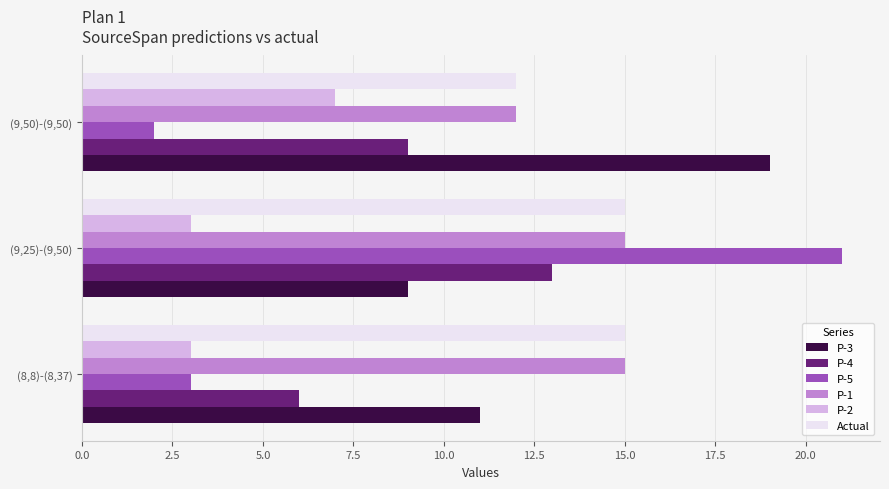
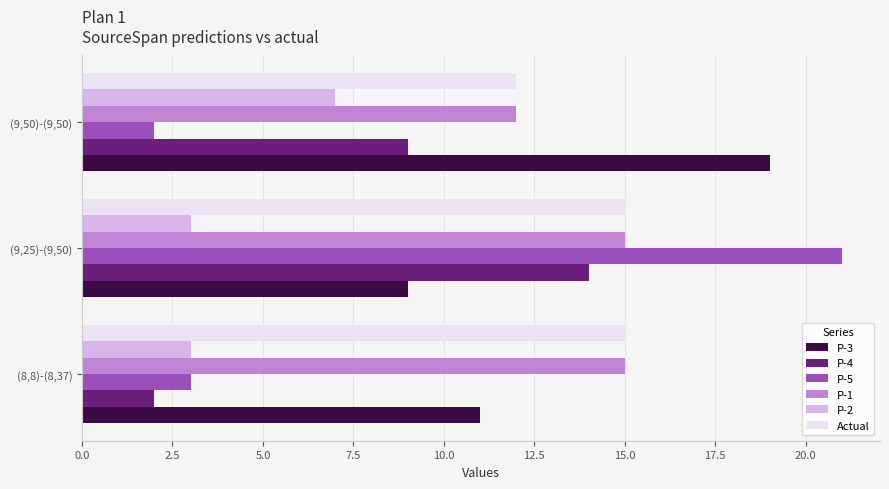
  {
    "P-3": {
      "(9,50)-(9,50)": 19,
      "(9,25)-(9,50)": 9,
      "(8,8)-(8,37)": 11
    },
    "P-4": {
      "(9,50)-(9,50)": 9,
-     "(9,25)-(9,50)": 13,
-     "(8,8)-(8,37)": 6
+     "(9,25)-(9,50)": 14,
+     "(8,8)-(8,37)": 2
    },
    "P-5": {
      "(9,50)-(9,50)": 2,
      "(9,25)-(9,50)": 21,
      "(8,8)-(8,37)": 3
    }
  }
